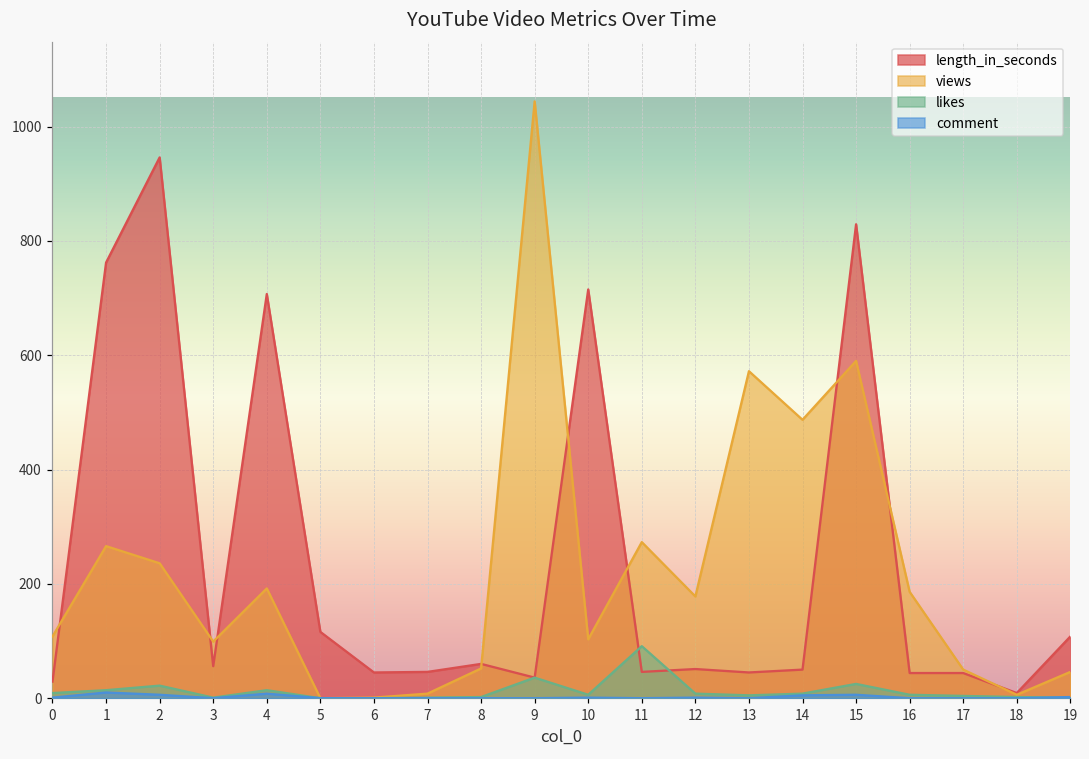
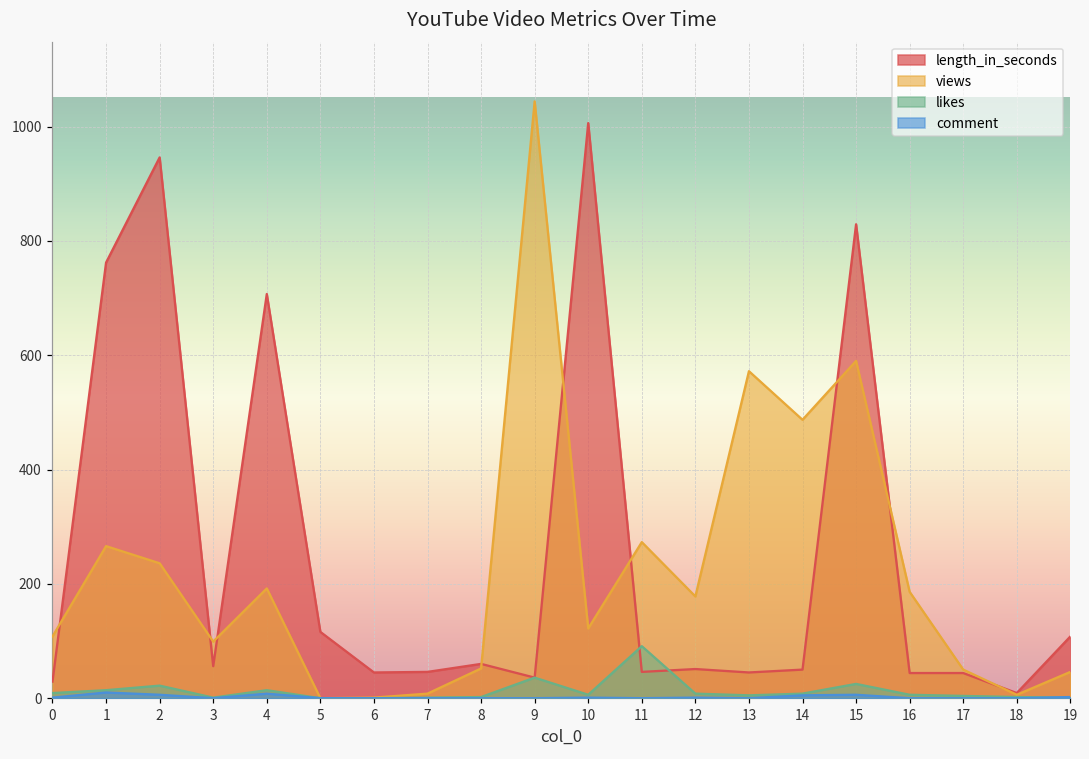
  {
    "length_in_seconds": {
      "0": 30,
      "1": 760,
      "2": 950,
      "3": 60,
      "4": 710,
      "5": 120,
      "6": 50,
      "7": 50,
      "8": 60,
-     "10": 720,
+     "10": 1010,
      "11": 50,
      "12": 50,
      "13": 50,
      "14": 50,
      "15": 830,
      "16": 40,
      "17": 40,
      "19": 110
    },
    "views": {
      "0": 110,
      "1": 270,
      "2": 240,
      "3": 100,
      "4": 190,
      "7": 10,
      "8": 50,
      "9": 1040,
-     "10": 100,
+     "10": 120,
      "11": 270,
      "12": 180,
      "13": 570,
      "14": 490,
      "15": 590,
      "16": 190,
      "17": 50,
      "19": 50
    },
    "likes": {
      "0": 10,
      "2": 20,
      "4": 10,
      "10": 10,
      "11": 90,
      "12": 10,
      "13": 10,
      "15": 30,
      "16": 10
    },
    "comment": {
      "0": 0,
      "2": 10,
      "4": 10,
      "9": 0,
      "10": 0,
      "11": 0,
      "12": 0,
      "13": 0,
      "15": 10,
      "16": 0
    }
  }
